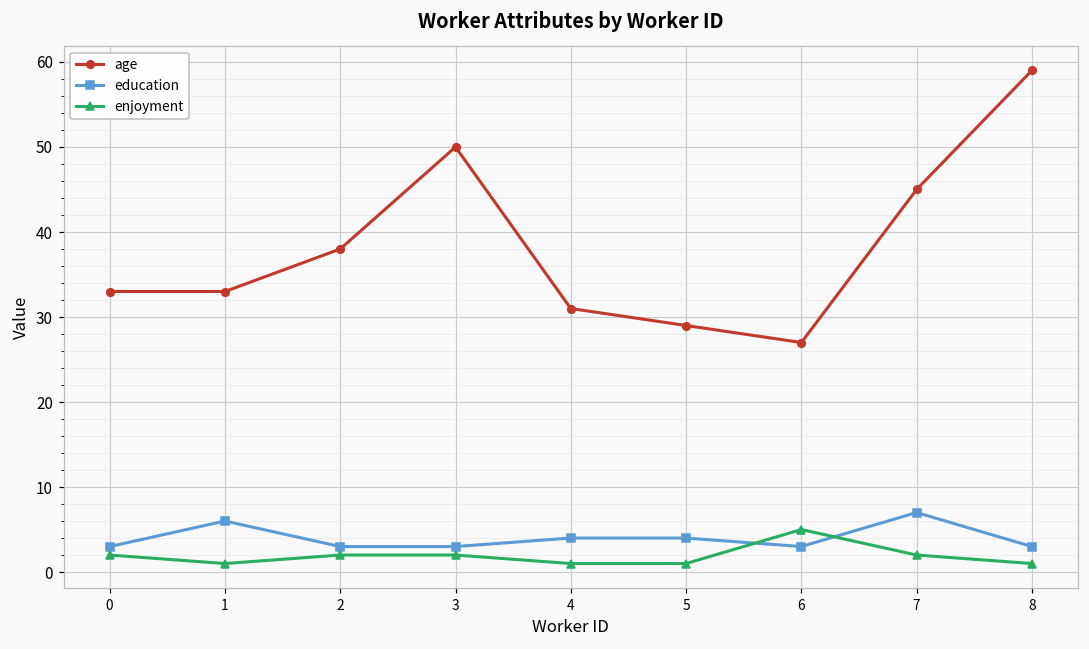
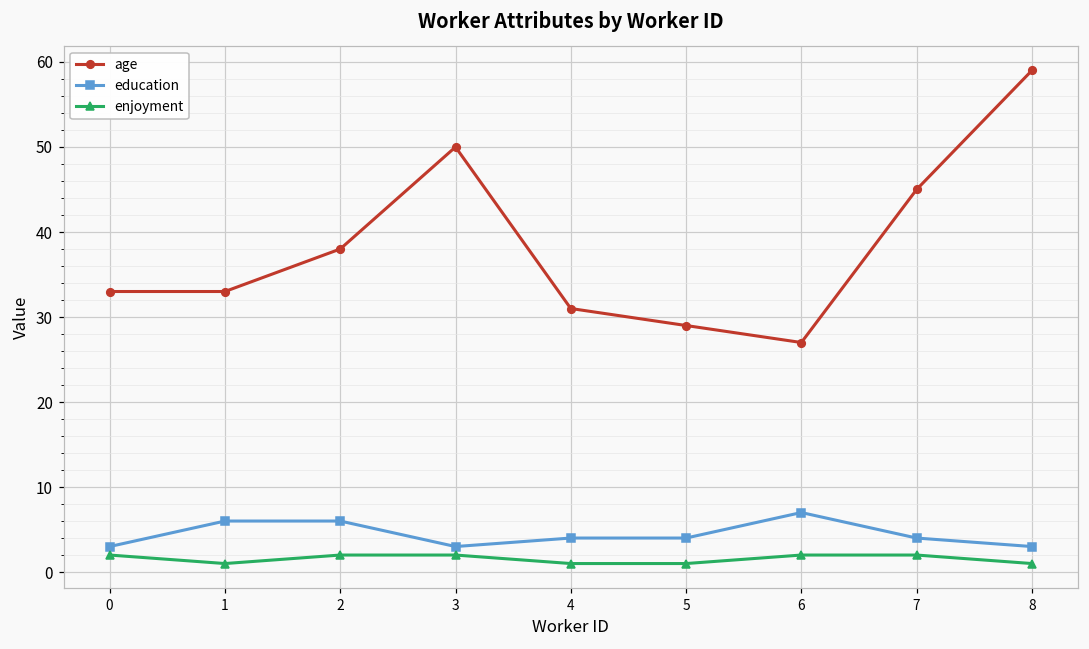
  {
    "age": {
      "0": 33,
      "1": 33,
      "2": 38,
      "3": 50,
      "4": 31,
      "5": 29,
      "6": 27,
      "7": 45,
      "8": 59
    },
    "education": {
      "0": 3,
      "1": 6,
-     "2": 3,
+     "2": 6,
      "3": 3,
      "4": 4,
      "5": 4,
-     "6": 3,
-     "7": 7,
+     "6": 7,
+     "7": 4,
      "8": 3
    },
    "enjoyment": {
      "0": 2,
      "1": 1,
      "2": 2,
      "3": 2,
      "4": 1,
      "5": 1,
-     "6": 5,
+     "6": 2,
      "7": 2,
      "8": 1
    }
  }
